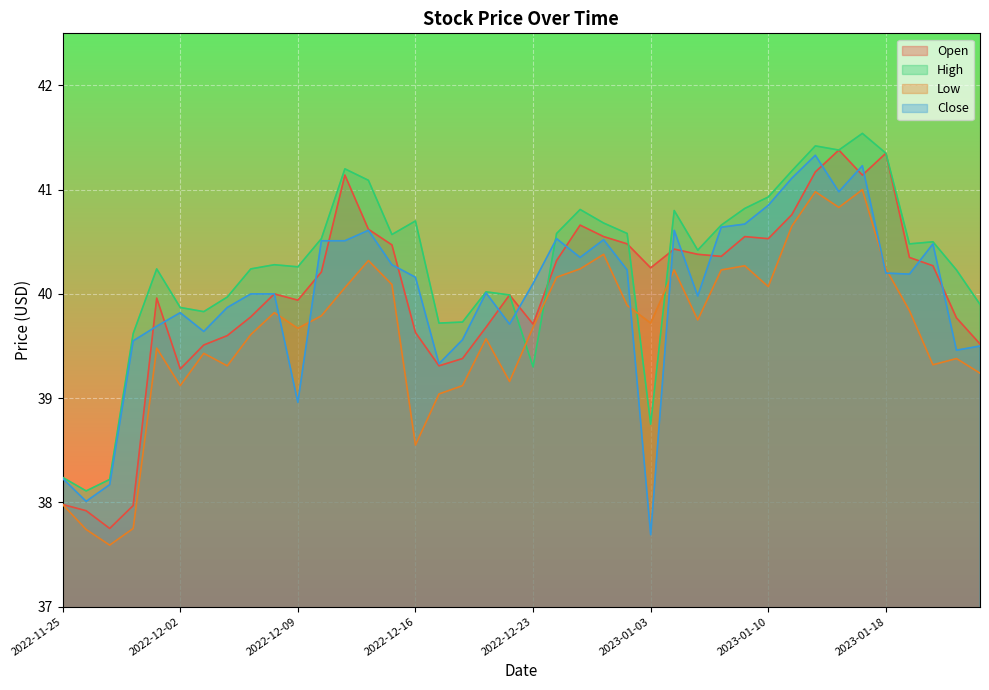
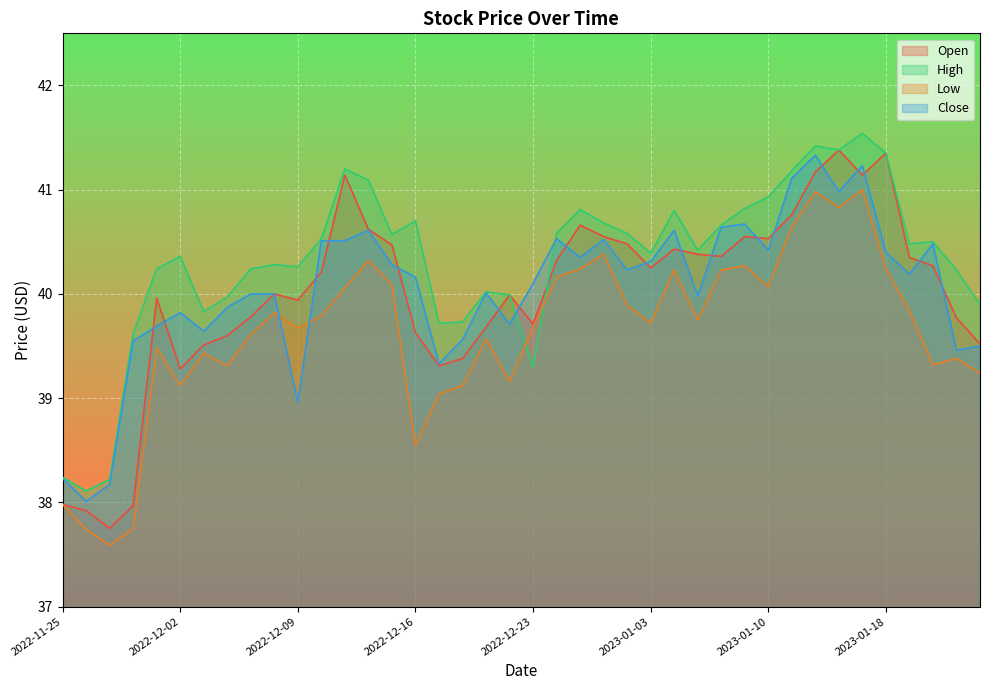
  {
    "High": {
-     "2022-12-02": 39.87,
+     "2022-12-02": 40.36,
      "2022-12-09": 40.26,
      "2022-12-16": 40.70,
      "2022-12-23": 39.30,
-     "2023-01-03": 38.75,
+     "2023-01-03": 40.39,
      "2023-01-10": 40.93
    },
    "Close": {
      "2022-12-02": 39.82,
      "2022-12-09": 38.96,
      "2022-12-16": 40.16,
      "2022-12-23": 40.10,
-     "2023-01-03": 37.69,
-     "2023-01-10": 40.85,
-     "2023-01-18": 40.2
+     "2023-01-03": 40.31,
+     "2023-01-10": 40.42,
+     "2023-01-18": 40.4
    }
  }
